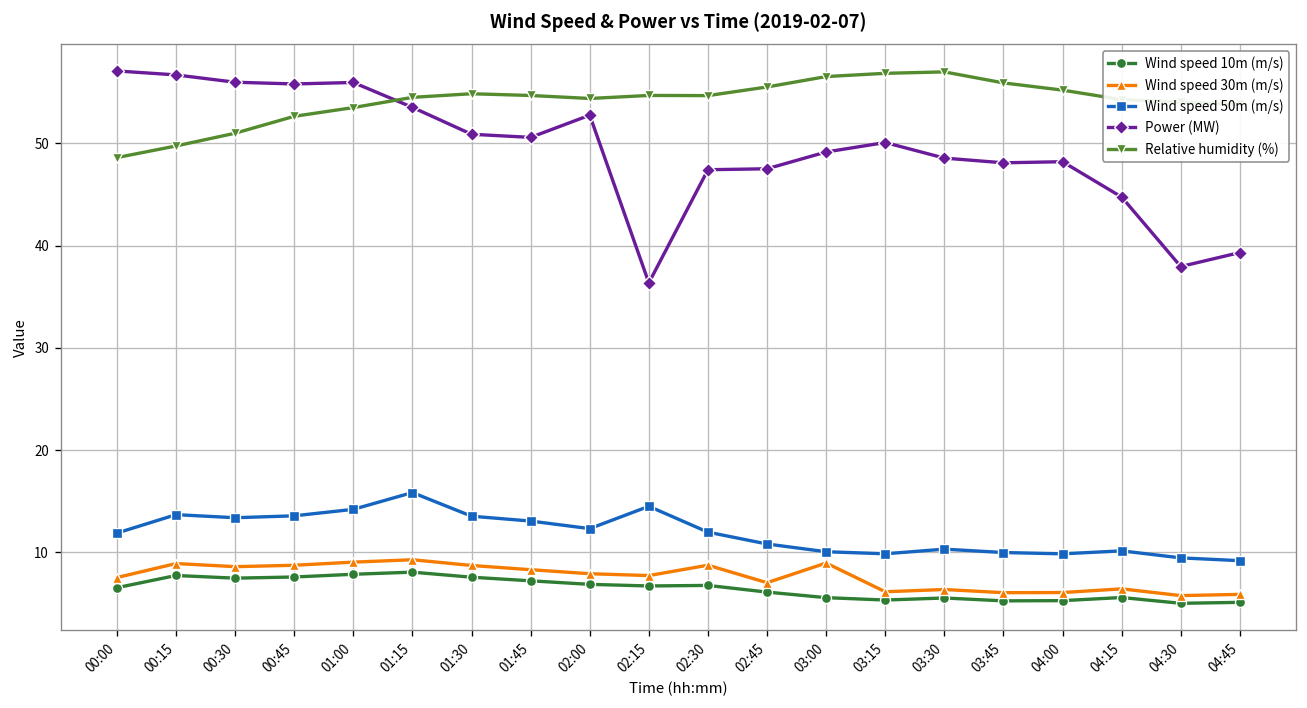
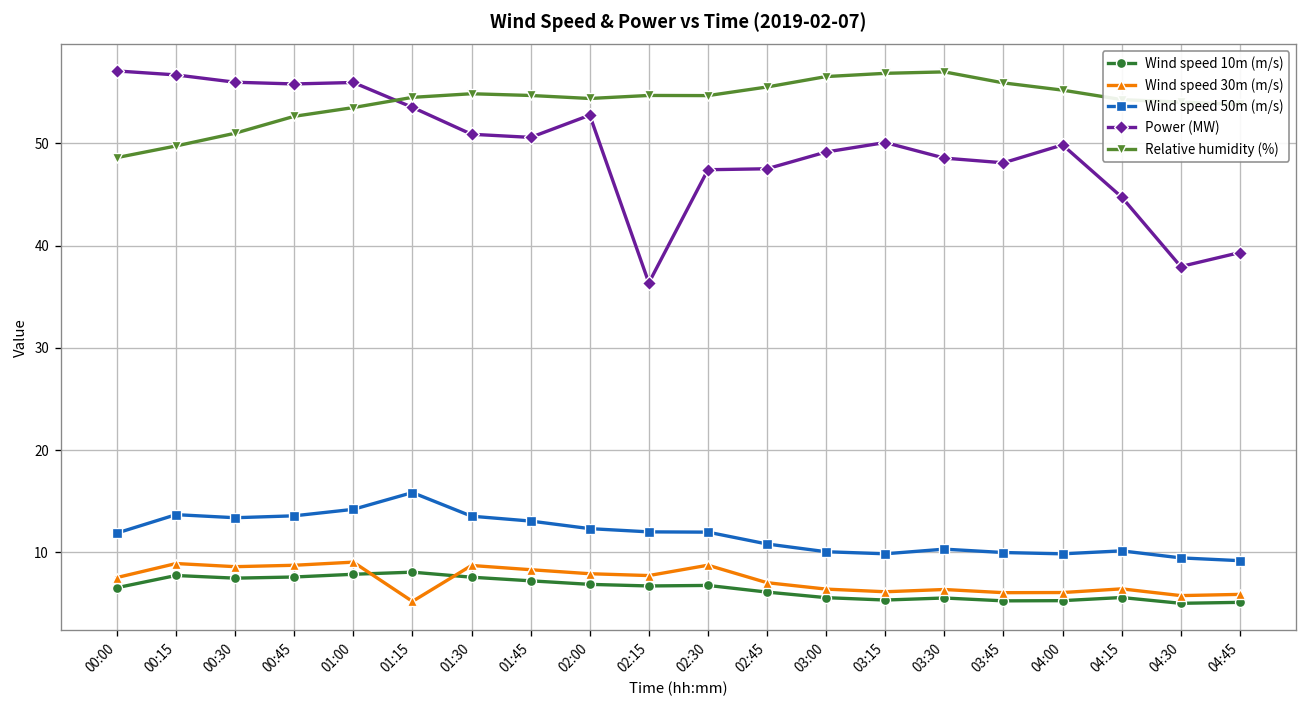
  {
    "Wind speed 30m (m/s)": {
      "00:00": 8,
      "00:15": 9,
      "00:30": 9,
      "00:45": 9,
      "01:00": 9,
-     "01:15": 9,
+     "01:15": 5,
      "01:30": 9,
      "01:45": 8,
      "02:00": 8,
      "02:15": 8,
      "02:30": 9,
      "02:45": 7,
-     "03:00": 9,
+     "03:00": 6,
      "03:15": 6,
      "03:30": 6,
      "03:45": 6,
      "04:00": 6,
      "04:15": 6,
      "04:30": 6,
      "04:45": 6
    },
    "Wind speed 50m (m/s)": {
      "00:00": 12,
      "00:15": 14,
      "00:30": 13,
      "00:45": 14,
      "01:00": 14,
      "01:15": 16,
      "01:30": 14,
      "01:45": 13,
      "02:00": 12,
-     "02:15": 15,
+     "02:15": 12,
      "02:30": 12,
      "02:45": 11,
      "03:00": 10,
      "03:15": 10,
      "03:30": 10,
      "03:45": 10,
      "04:00": 10,
      "04:15": 10,
      "04:30": 9,
      "04:45": 9
    },
    "Power (MW)": {
      "00:00": 57,
      "00:15": 57,
      "00:30": 56,
      "00:45": 56,
      "01:00": 56,
      "01:15": 54,
      "01:30": 51,
      "01:45": 51,
      "02:00": 53,
      "02:15": 36,
      "02:30": 47,
      "02:45": 48,
      "03:00": 49,
      "03:15": 50,
      "03:30": 49,
      "03:45": 48,
-     "04:00": 48,
+     "04:00": 50,
      "04:15": 45,
      "04:30": 38,
      "04:45": 39
    }
  }
